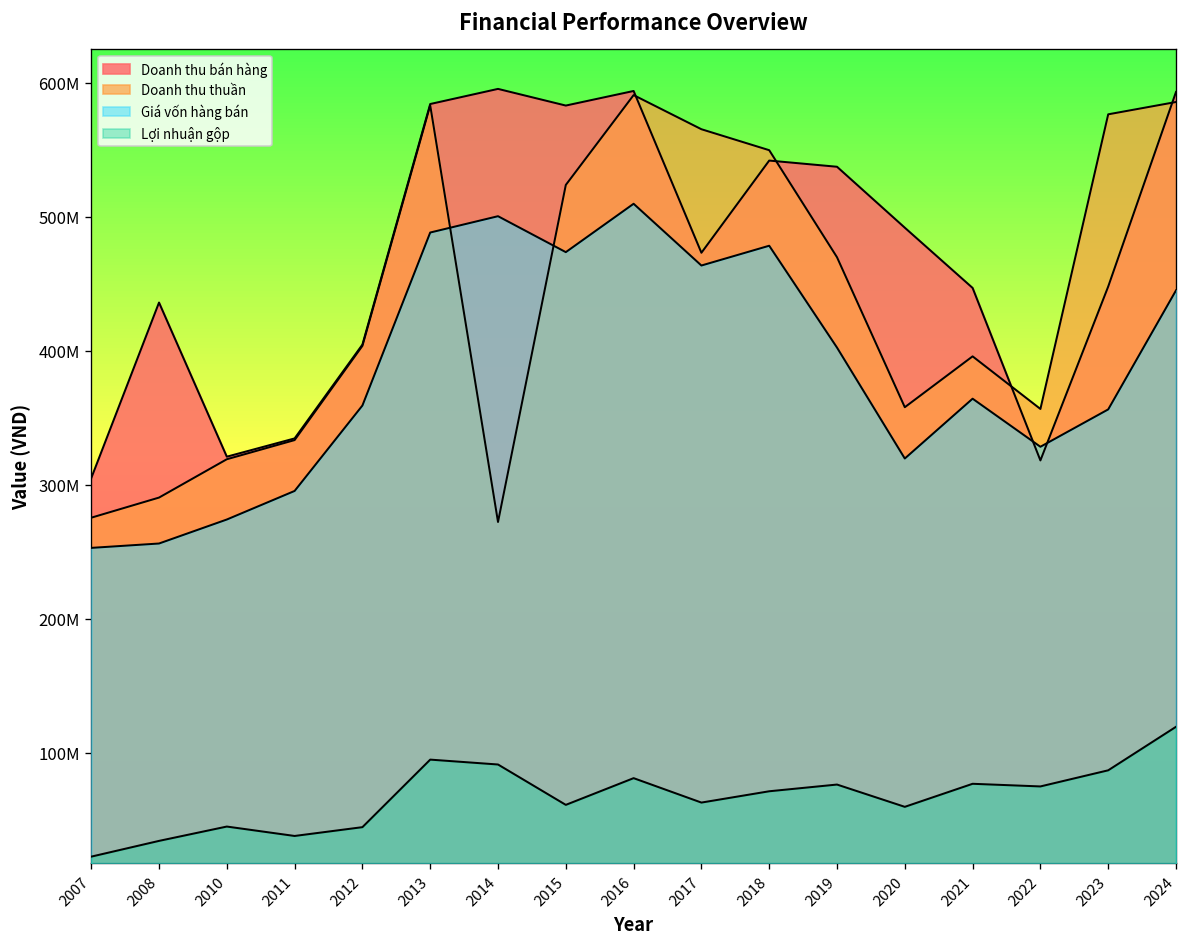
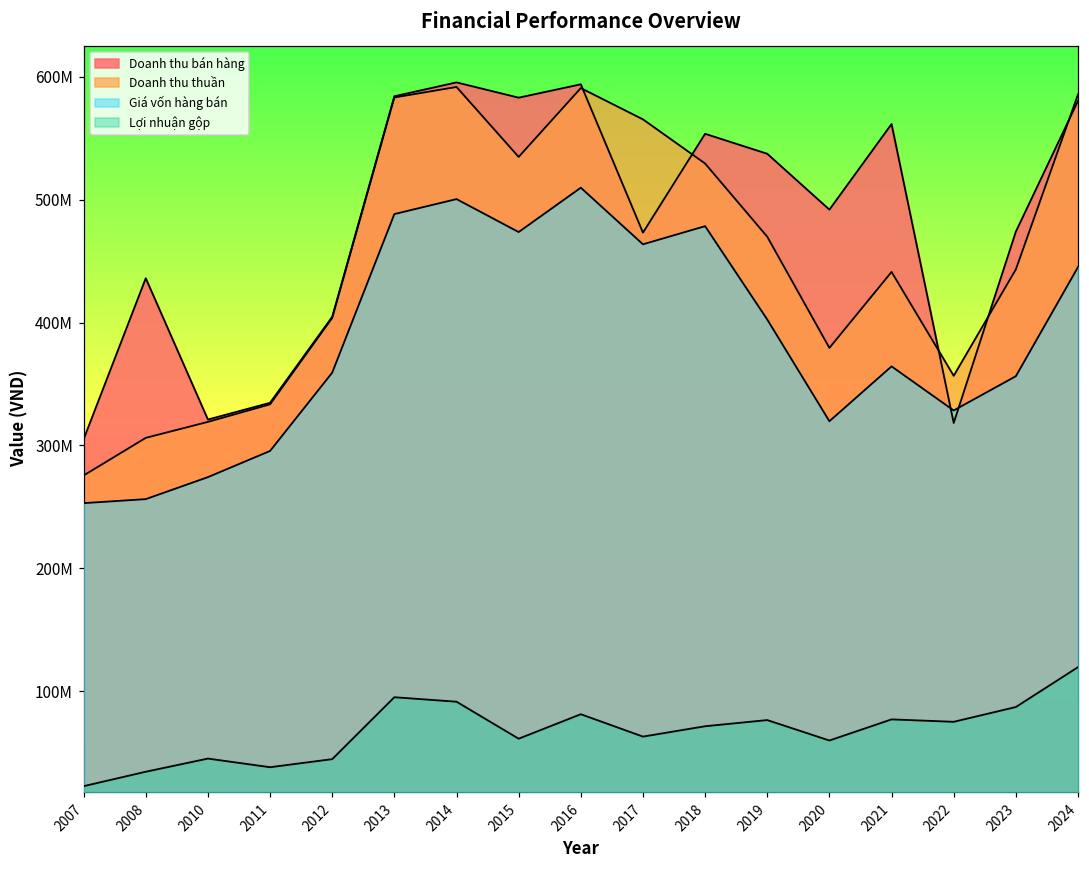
  {
    "Doanh thu bán hàng": {
      "2007": 305000000,
      "2008": 436000000,
      "2014": 595000000,
      "2015": 583000000,
      "2016": 594000000,
      "2017": 473000000,
-     "2018": 542000000,
+     "2018": 554000000,
      "2019": 537000000,
      "2020": 492000000,
-     "2021": 447000000,
+     "2021": 562000000,
      "2022": 318000000,
-     "2023": 448000000,
-     "2024": 593000000
+     "2023": 474000000,
+     "2024": 580000000
    },
    "Doanh thu thuần": {
      "2007": 275000000,
-     "2008": 290000000,
-     "2014": 272000000,
-     "2015": 524000000,
+     "2008": 306000000,
+     "2014": 592000000,
+     "2015": 535000000,
      "2016": 591000000,
      "2017": 565000000,
-     "2018": 550000000,
+     "2018": 529000000,
      "2019": 470000000,
-     "2020": 358000000,
-     "2021": 396000000,
+     "2020": 379000000,
+     "2021": 441000000,
      "2022": 357000000,
-     "2023": 577000000,
+     "2023": 443000000,
      "2024": 586000000
    }
  }
